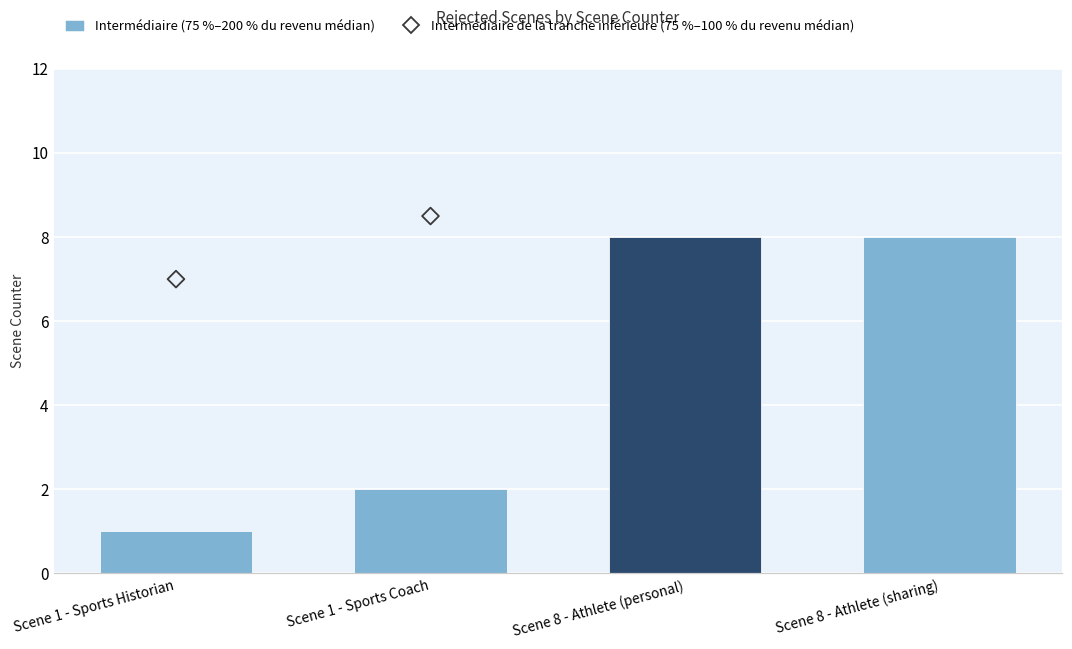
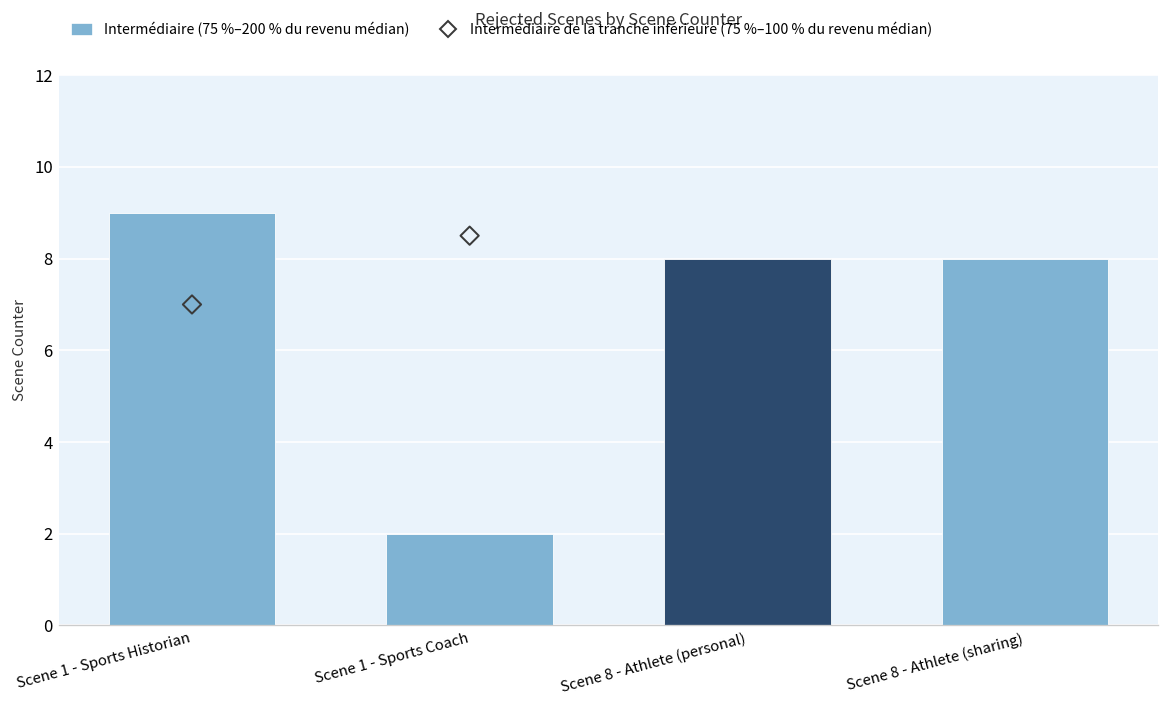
  {
    "Intermédiaire (75 %–200 % du revenu médian)": {
-     "Scene 1 - Sports Historian": 1,
+     "Scene 1 - Sports Historian": 9,
      "Scene 1 - Sports Coach": 2,
      "Scene 8 - Athlete (personal)": 8,
      "Scene 8 - Athlete (sharing)": 8
    }
  }
